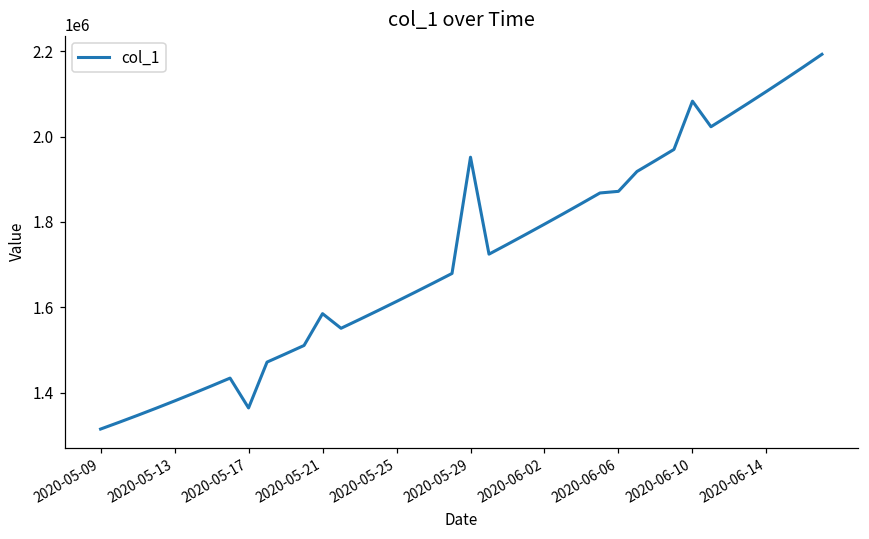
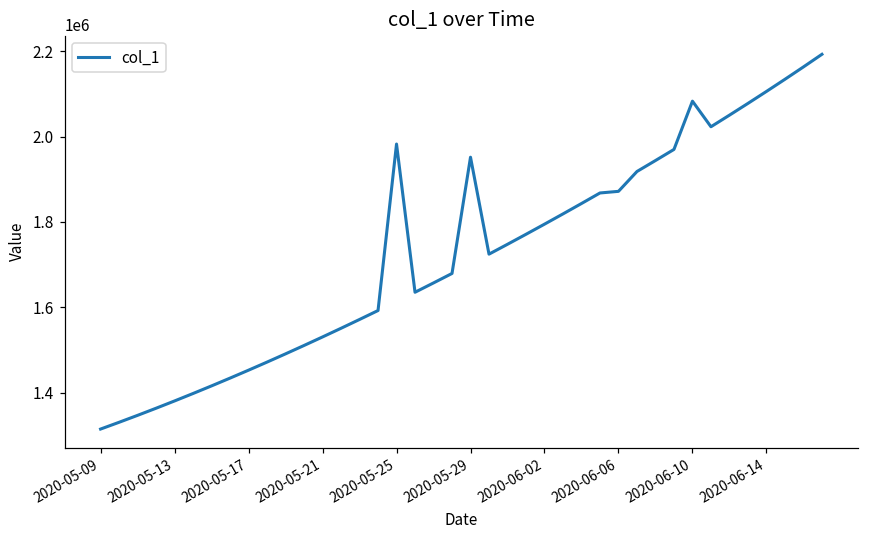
  {
    "2020-05-09": 1320000,
    "2020-05-13": 1380000,
-   "2020-05-17": 1360000,
-   "2020-05-21": 1590000,
-   "2020-05-25": 1610000,
+   "2020-05-17": 1450000,
+   "2020-05-21": 1530000,
+   "2020-05-25": 1980000,
    "2020-05-29": 1950000,
    "2020-06-02": 1790000,
    "2020-06-06": 1870000,
    "2020-06-10": 2080000,
    "2020-06-14": 2110000
  }
